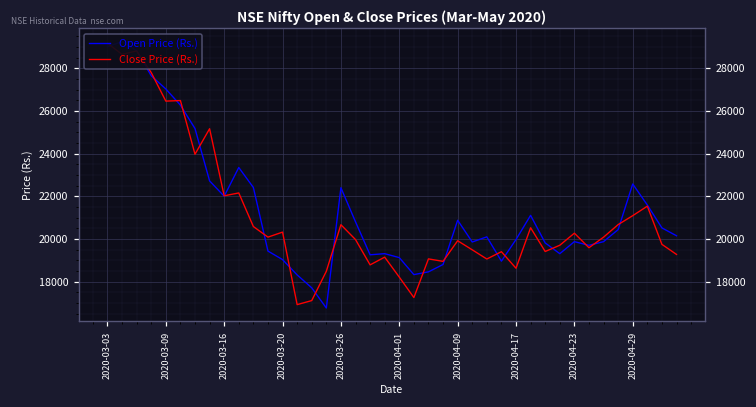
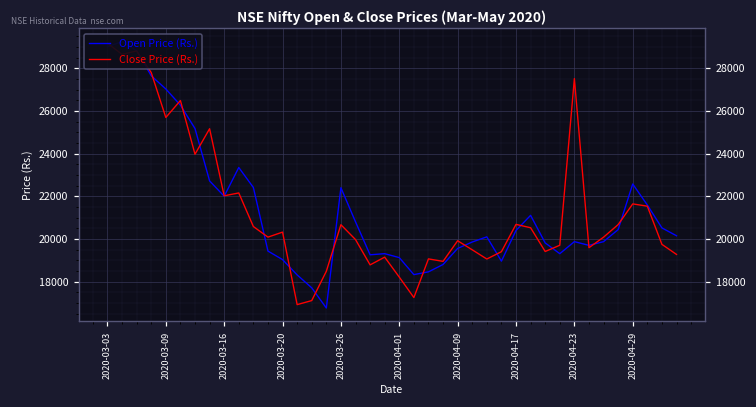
  {
    "Open Price (Rs.)": {
      "2020-03-09": 27000,
      "2020-03-20": 19000,
      "2020-03-26": 22400,
      "2020-04-01": 19100,
-     "2020-04-09": 20900,
-     "2020-04-17": 20000,
+     "2020-04-09": 19600,
+     "2020-04-17": 20400,
      "2020-04-23": 19900,
      "2020-04-29": 22600
    },
    "Close Price (Rs.)": {
-     "2020-03-09": 26500,
+     "2020-03-09": 25700,
      "2020-03-20": 20300,
      "2020-03-26": 20700,
      "2020-04-01": 18200,
      "2020-04-09": 19900,
-     "2020-04-17": 18600,
-     "2020-04-23": 20300,
-     "2020-04-29": 21100
+     "2020-04-17": 20700,
+     "2020-04-23": 27500,
+     "2020-04-29": 21600
    }
  }
